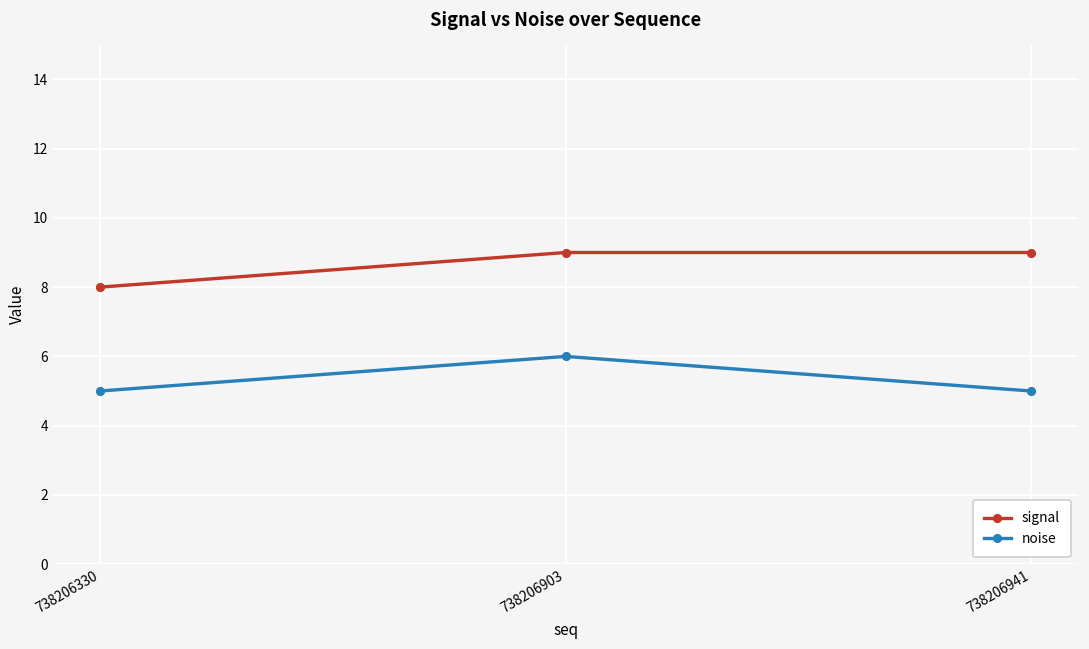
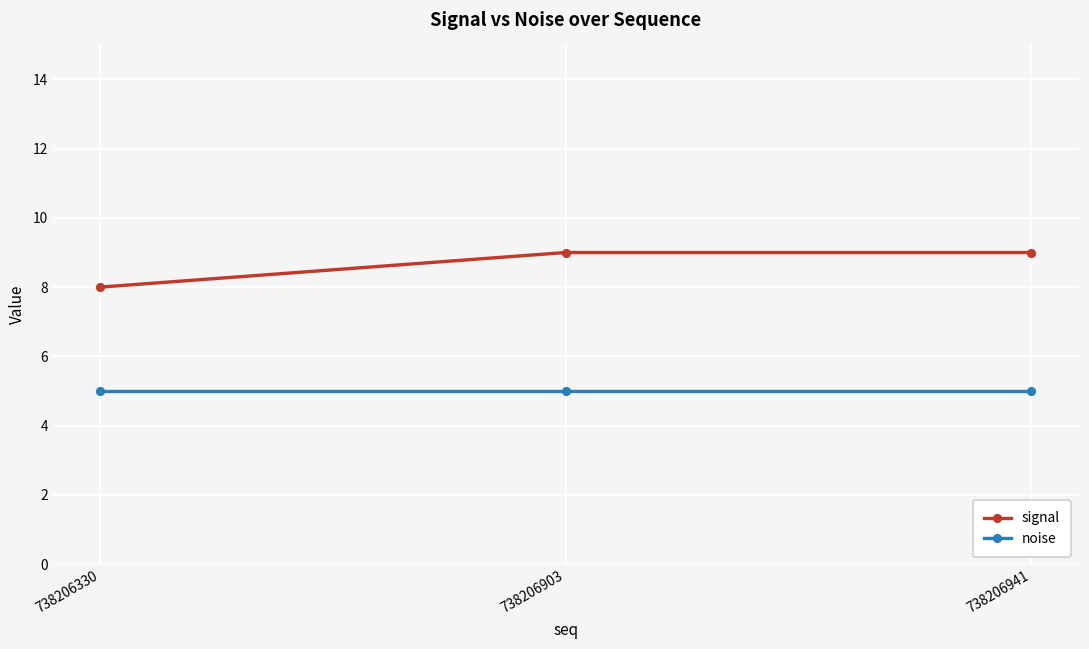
  {
    "signal": {
      "738206330": 8,
      "738206903": 9,
      "738206941": 9
    },
    "noise": {
      "738206330": 5,
-     "738206903": 6,
+     "738206903": 5,
      "738206941": 5
    }
  }
